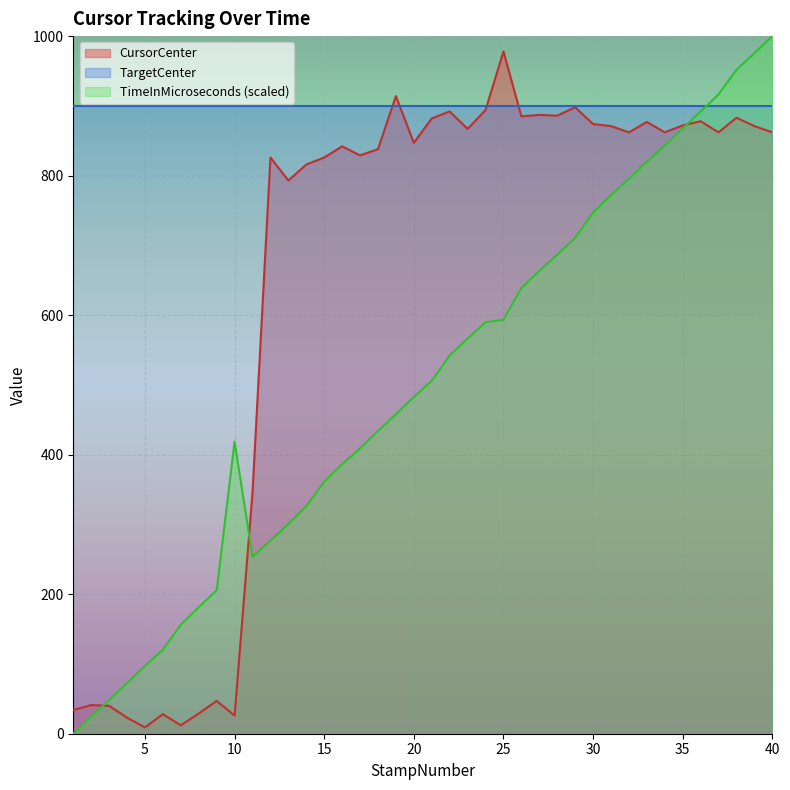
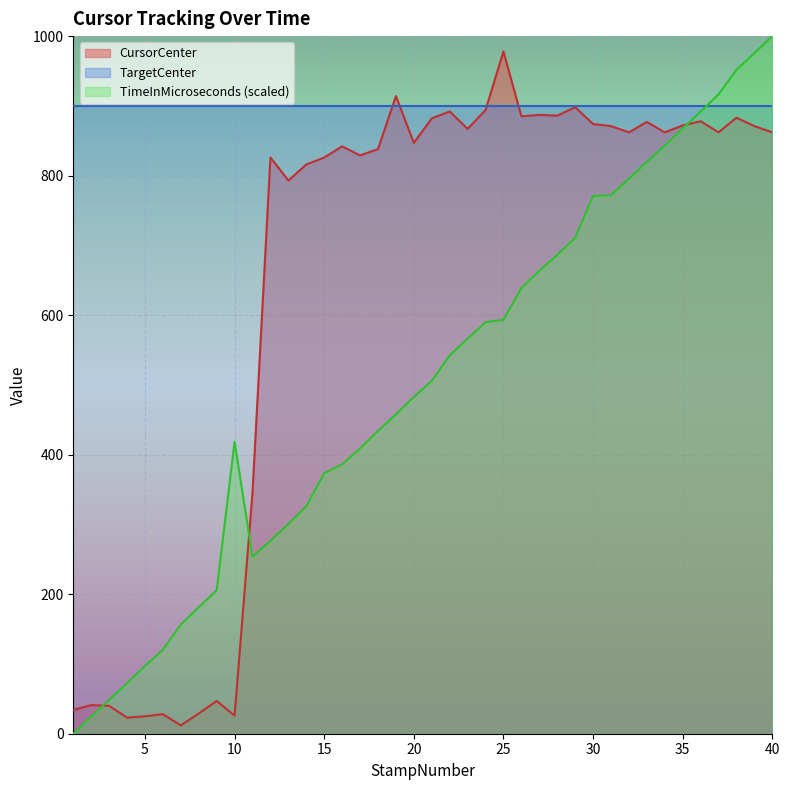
  {
    "CursorCenter": {
-     "5": 10,
+     "5": 30,
      "10": 30,
      "15": 830,
      "20": 850,
      "25": 980,
      "30": 870,
      "35": 870,
      "40": 860
    },
    "TargetCenter": {
      "5": 900,
      "10": 900,
      "15": 900,
      "20": 900,
      "25": 900,
      "30": 900,
      "35": 900,
      "40": 900
    },
    "TimeInMicroseconds (scaled)": {
      "5": 100,
      "10": 420,
-     "15": 360,
+     "15": 370,
      "20": 480,
      "25": 590,
-     "30": 750,
+     "30": 770,
      "35": 870,
      "40": 1000
    }
  }
